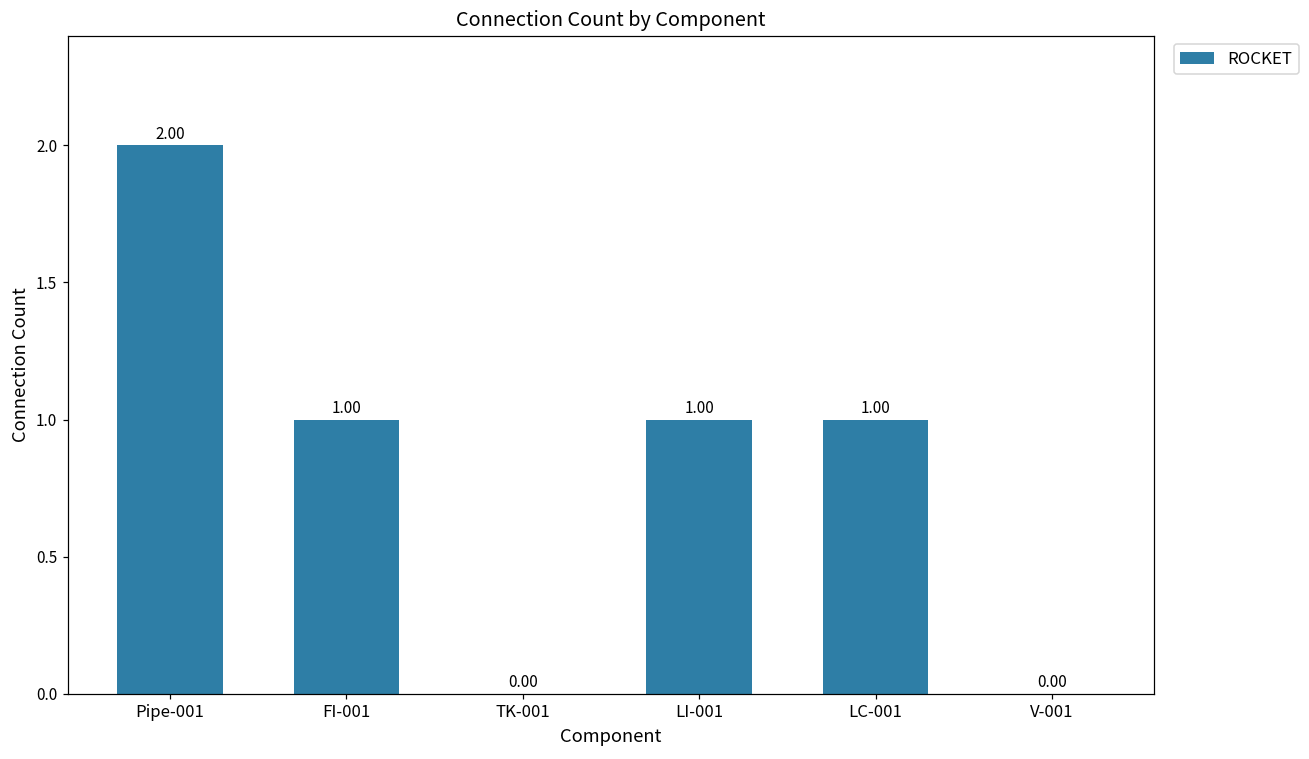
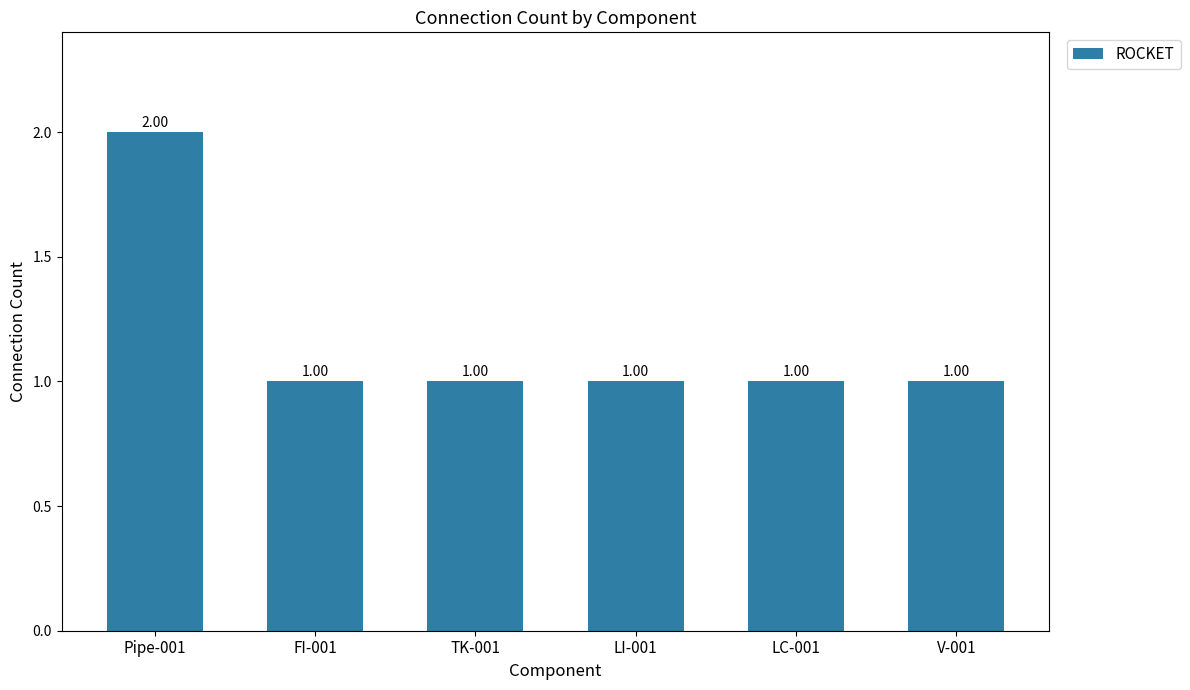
  {
    "Pipe-001": 2.00,
    "FI-001": 1.00,
-   "TK-001": 0.00,
+   "TK-001": 1.00,
    "LI-001": 1.00,
    "LC-001": 1.00,
-   "V-001": 0.00
+   "V-001": 1.00
  }
